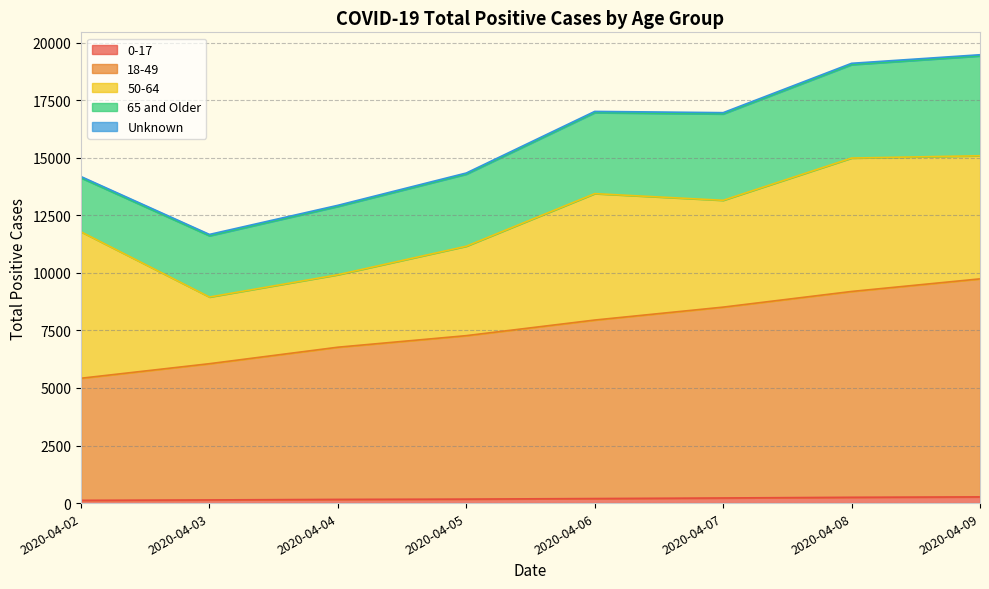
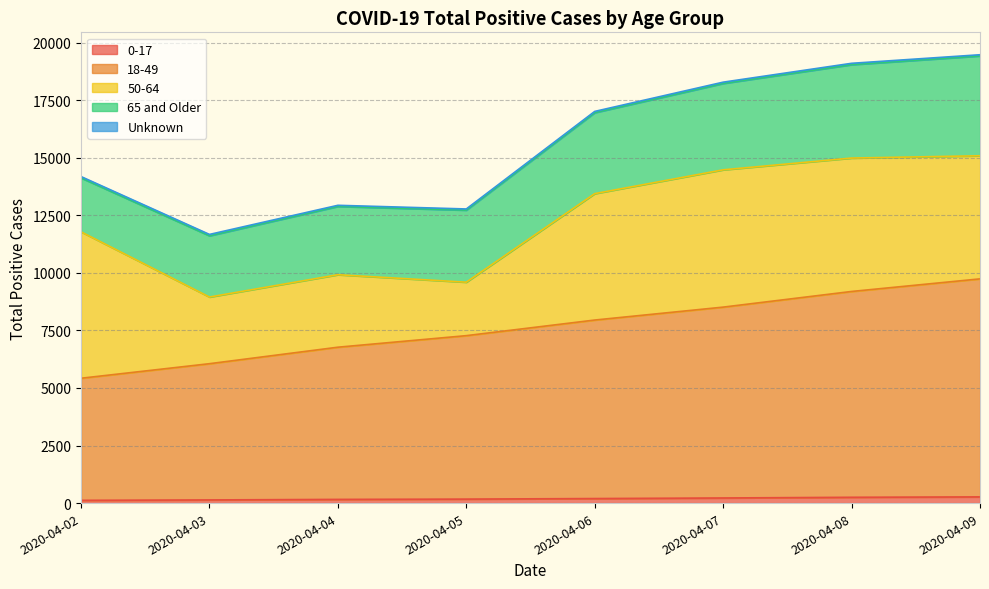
  {
    "50-64": {
      "2020-04-02": 6400,
      "2020-04-03": 2900,
      "2020-04-04": 3100,
-     "2020-04-05": 3900,
+     "2020-04-05": 2300,
      "2020-04-06": 5500,
-     "2020-04-07": 4600,
+     "2020-04-07": 6000,
      "2020-04-08": 5800,
      "2020-04-09": 5300
    }
  }
